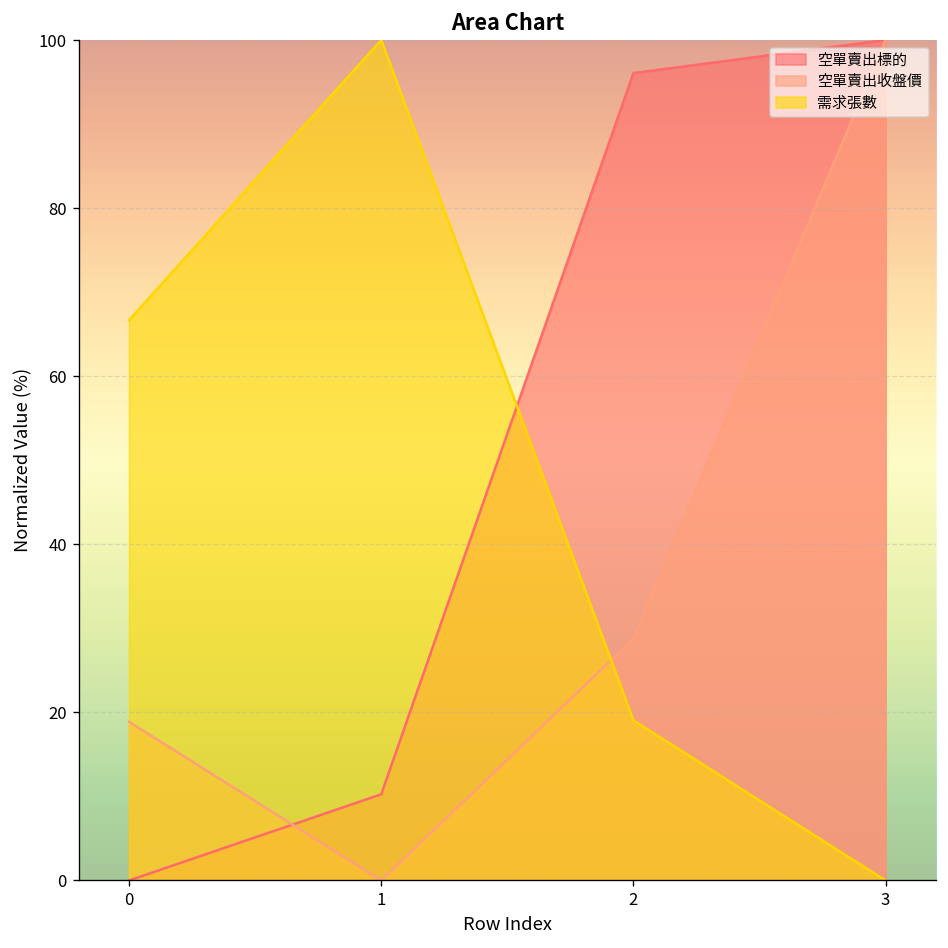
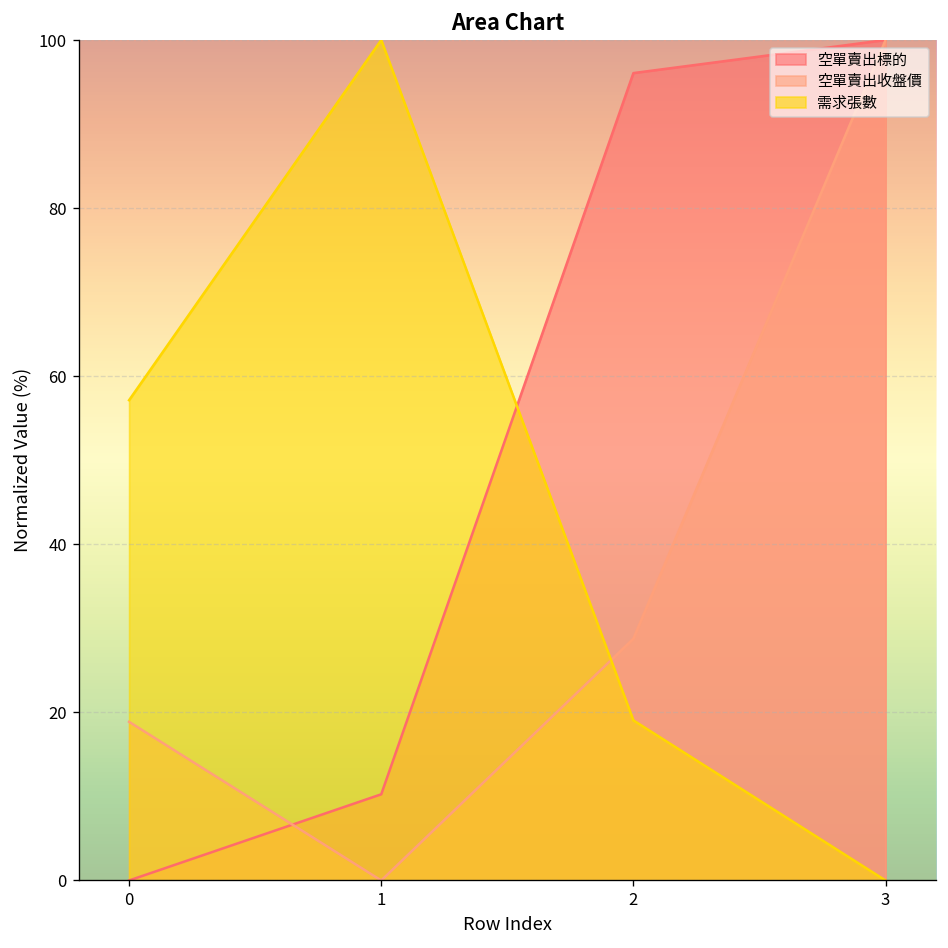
  {
    "需求張數": {
-     "0": 67,
+     "0": 57,
      "1": 100,
      "2": 19,
      "3": 0
    }
  }
